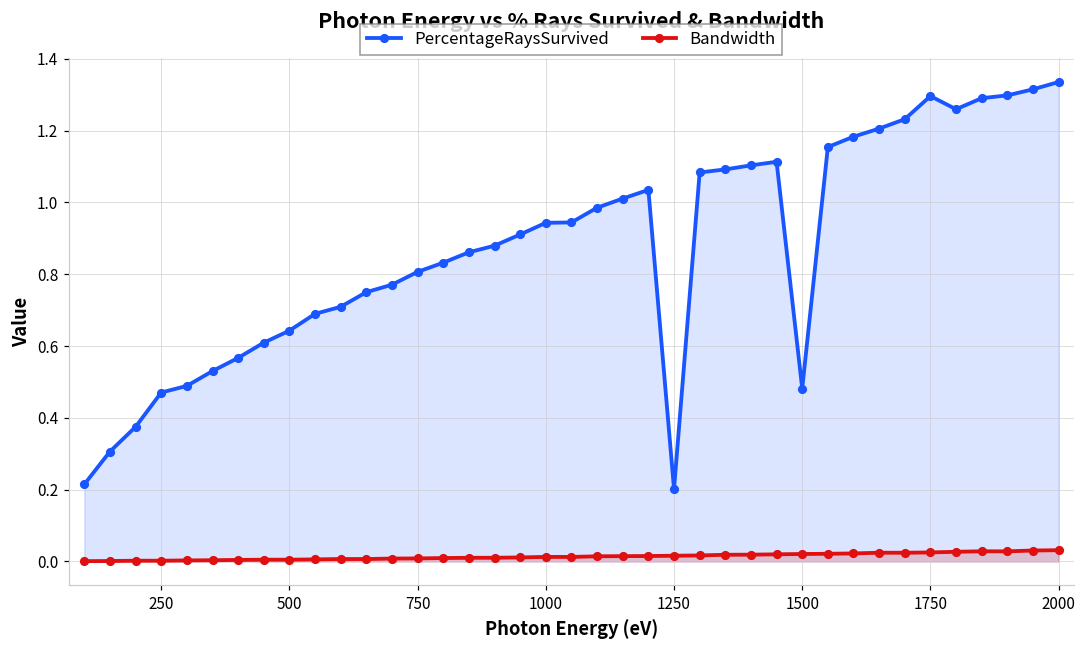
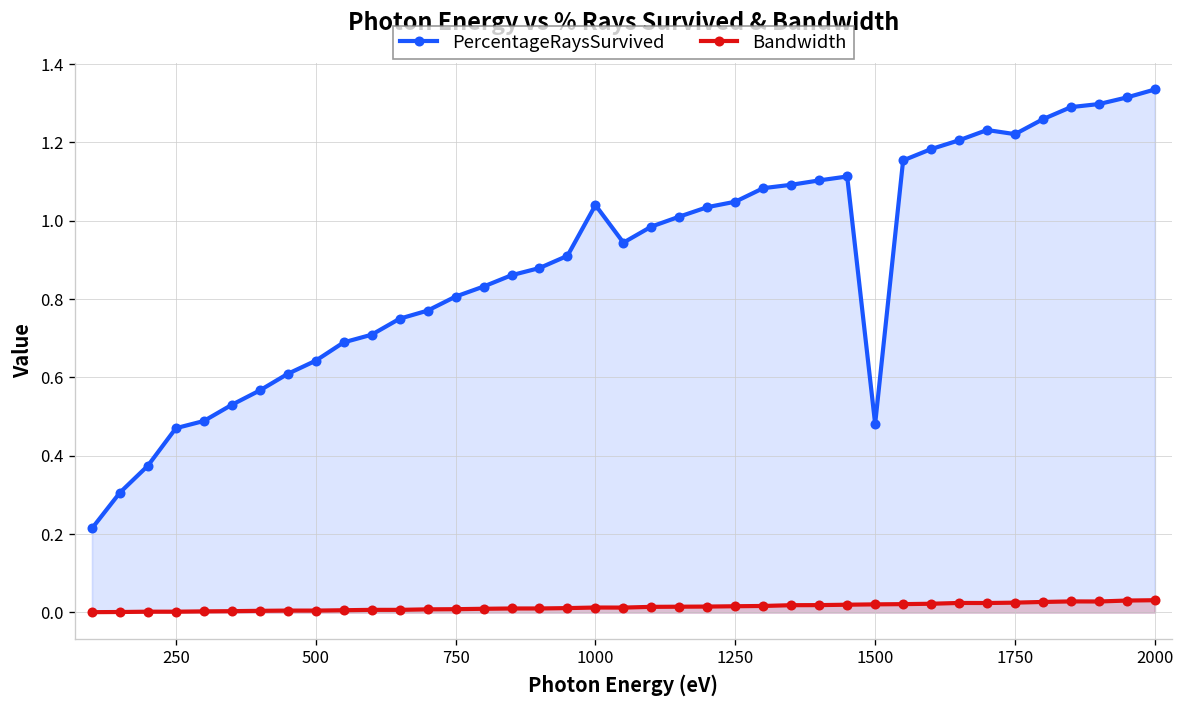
  {
    "PercentageRaysSurvived": {
      "250": 0.47,
      "500": 0.64,
      "750": 0.81,
-     "1000": 0.94,
-     "1250": 0.20,
+     "1000": 1.04,
+     "1250": 1.05,
      "1500": 0.48,
-     "1750": 1.30,
+     "1750": 1.22,
      "2000": 1.34
    },
    "Bandwidth": {
      "250": 0.00,
      "500": 0.00,
      "750": 0.01,
      "1000": 0.01,
      "1250": 0.02,
      "1500": 0.02,
      "1750": 0.03,
      "2000": 0.03
    }
  }
